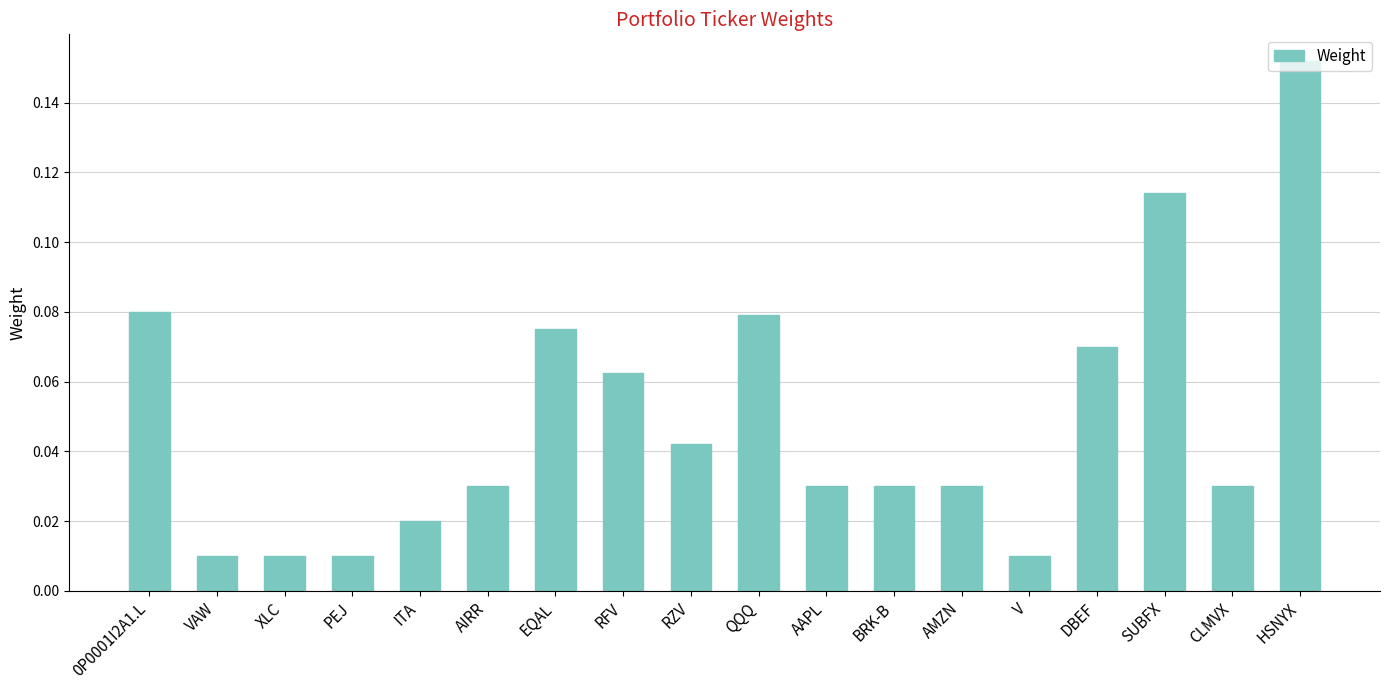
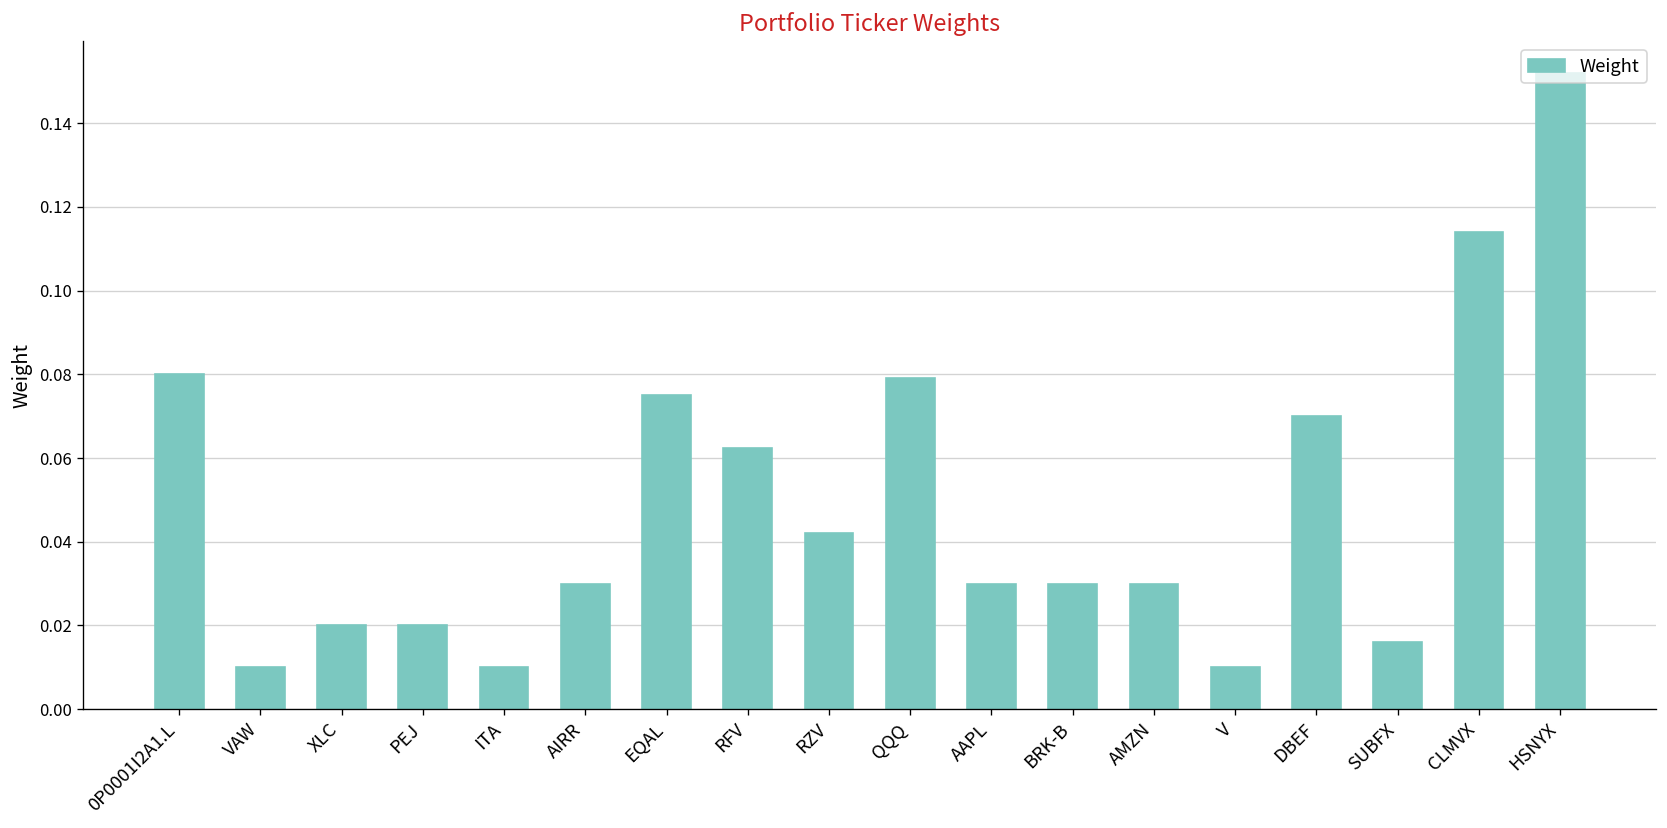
  {
    "0P0001I2A1.L": 0.080,
    "VAW": 0.010,
-   "XLC": 0.01,
-   "PEJ": 0.01,
-   "ITA": 0.02,
+   "XLC": 0.02,
+   "PEJ": 0.02,
+   "ITA": 0.01,
    "AIRR": 0.030,
    "EQAL": 0.075,
    "RFV": 0.063,
    "RZV": 0.042,
    "QQQ": 0.079,
    "AAPL": 0.030,
    "BRK-B": 0.030,
    "AMZN": 0.030,
    "V": 0.010,
    "DBEF": 0.070,
-   "SUBFX": 0.114,
-   "CLMVX": 0.030
+   "SUBFX": 0.016,
+   "CLMVX": 0.114
  }
